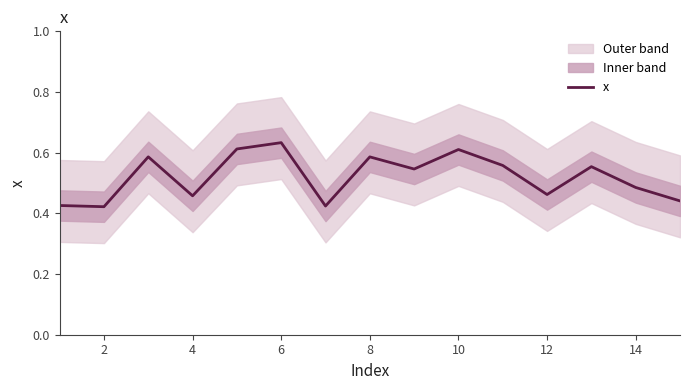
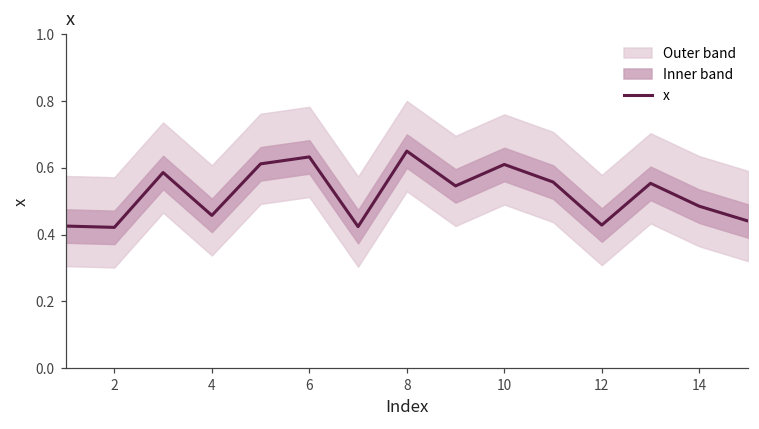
  {
    "x": {
      "2": 0.42,
      "4": 0.46,
      "6": 0.63,
-     "8": 0.59,
+     "8": 0.65,
      "10": 0.61,
-     "12": 0.46,
+     "12": 0.43,
      "14": 0.49
    }
  }
